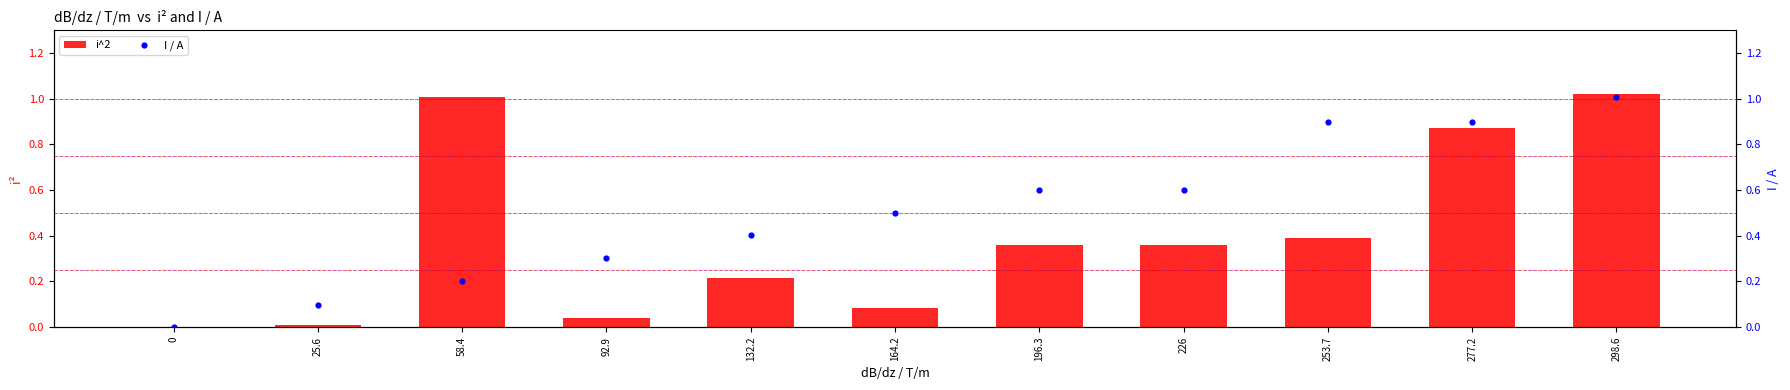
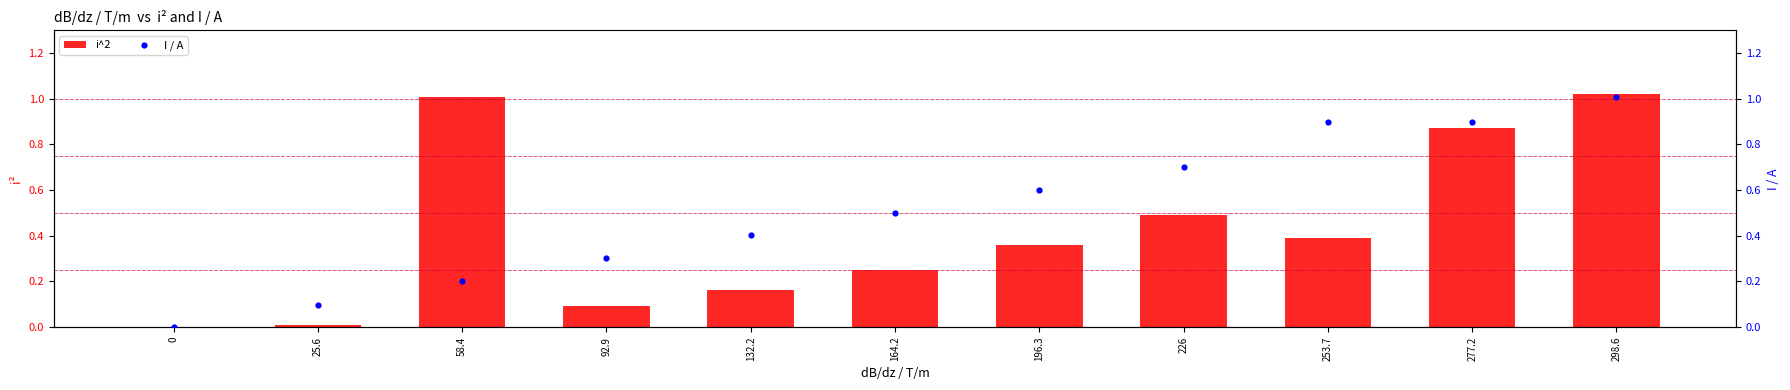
  {
    "i^2": {
      "0": 0.00,
      "58.4": 1.01,
-     "92.9": 0.04,
-     "132.2": 0.22,
-     "164.2": 0.08,
+     "92.9": 0.09,
+     "132.2": 0.16,
+     "164.2": 0.25,
      "196.3": 0.36,
-     "226": 0.36,
+     "226": 0.49,
      "253.7": 0.39,
      "277.2": 0.87,
      "298.6": 1.02
    },
    "I / A": {
-     "226": 0.6
+     "226": 0.7
    }
  }
